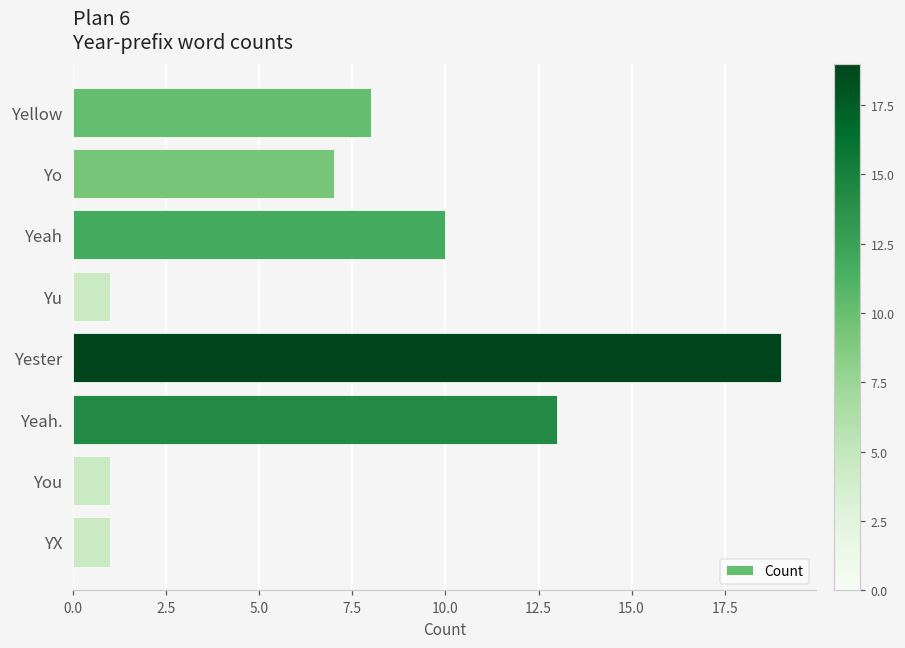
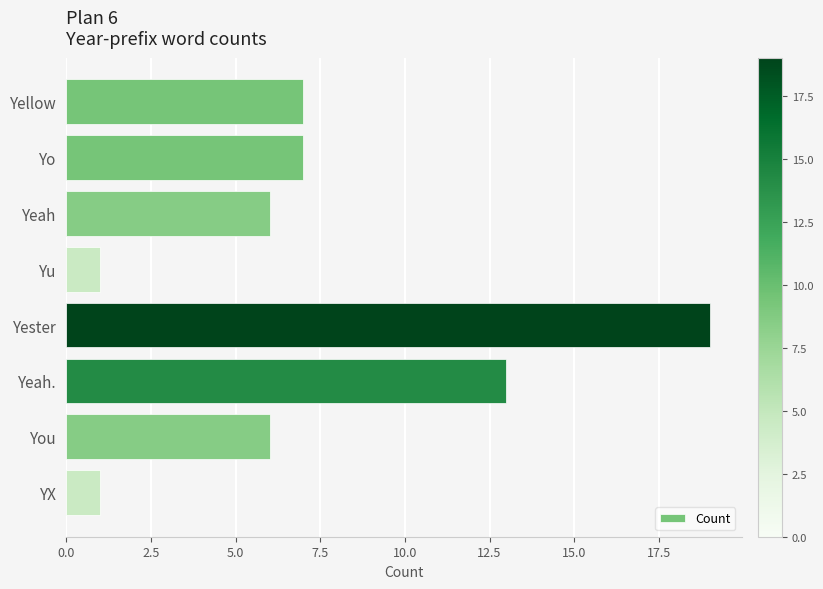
  {
-   "Yellow": 8,
+   "Yellow": 7,
    "Yo": 7,
-   "Yeah": 10,
+   "Yeah": 6,
    "Yu": 1,
    "Yester": 19,
    "Yeah.": 13,
-   "You": 1,
+   "You": 6,
    "YX": 1
  }
